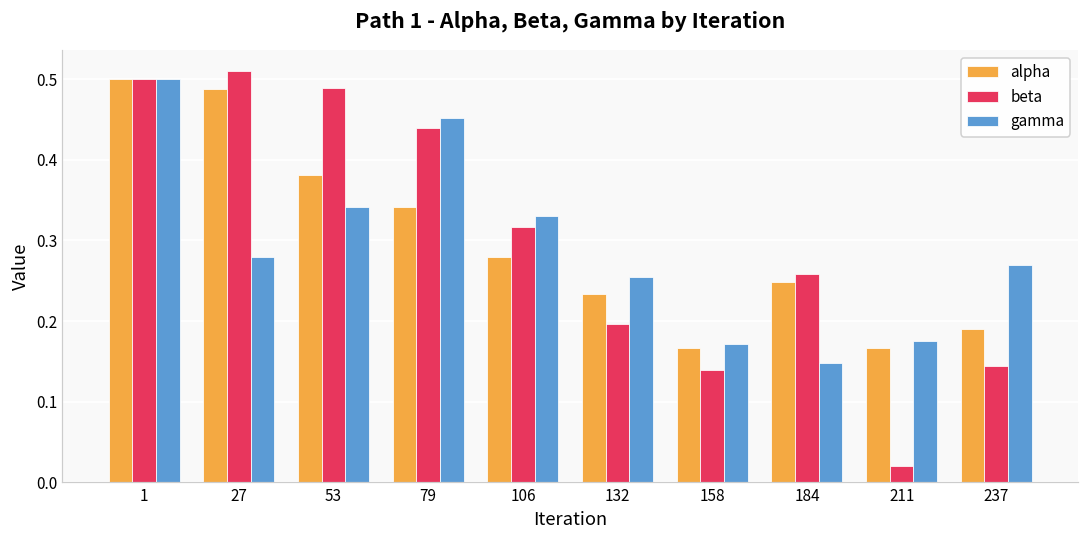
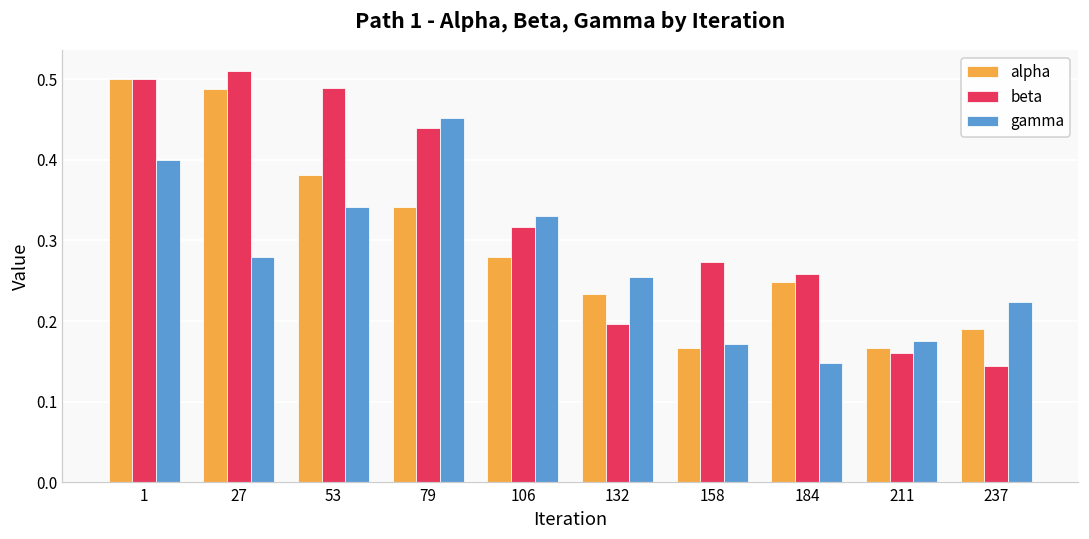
  {
    "alpha": {
      "1": 0.50,
      "27": 0.49,
      "53": 0.38,
      "79": 0.34,
      "106": 0.28,
      "132": 0.23,
      "158": 0.17,
      "184": 0.25,
      "211": 0.17,
      "237": 0.19
    },
    "beta": {
      "1": 0.50,
      "27": 0.51,
      "53": 0.49,
      "79": 0.44,
      "106": 0.32,
      "132": 0.20,
-     "158": 0.14,
+     "158": 0.27,
      "184": 0.26,
-     "211": 0.02,
+     "211": 0.16,
      "237": 0.14
    },
    "gamma": {
-     "1": 0.5,
+     "1": 0.4,
      "27": 0.28,
      "53": 0.34,
      "79": 0.45,
      "106": 0.33,
      "132": 0.26,
      "158": 0.17,
      "184": 0.15,
      "211": 0.18,
-     "237": 0.27
+     "237": 0.22
    }
  }
